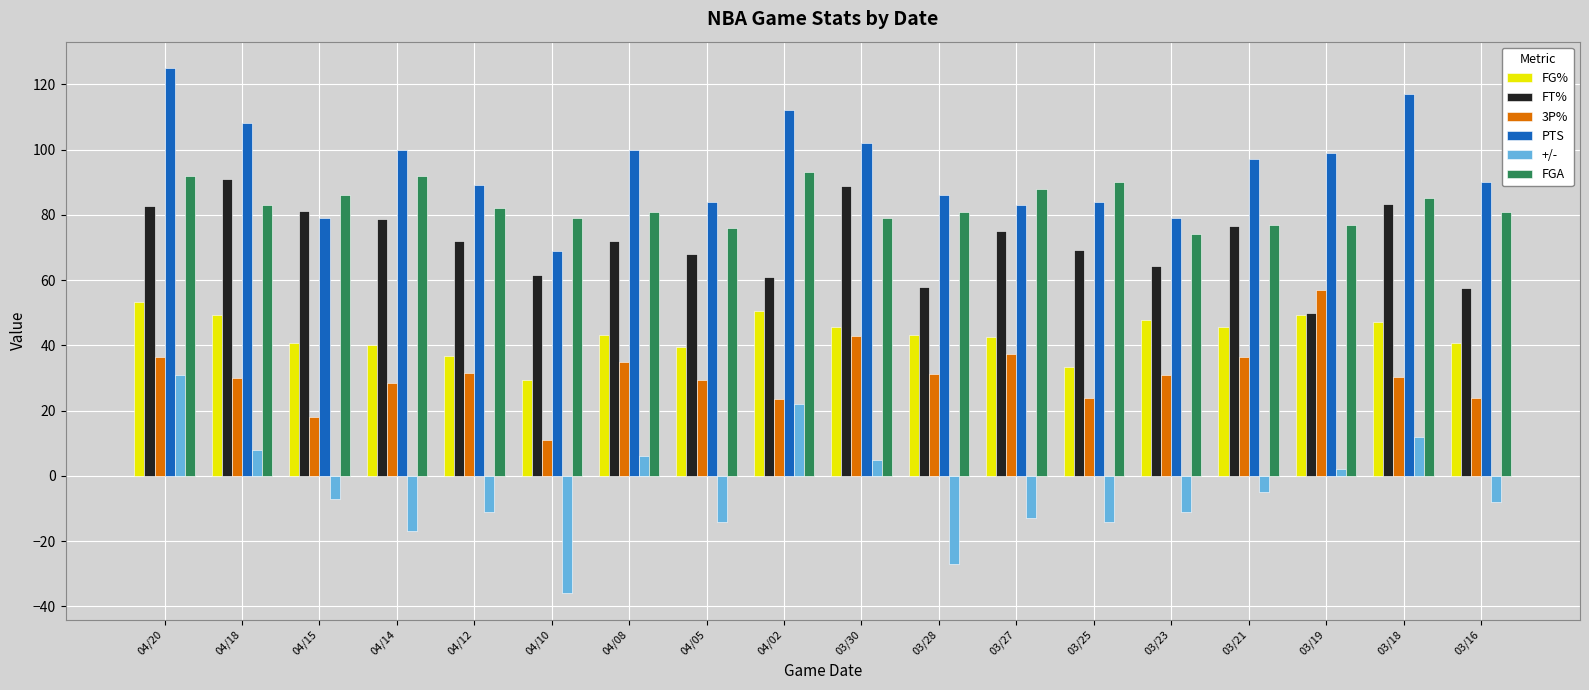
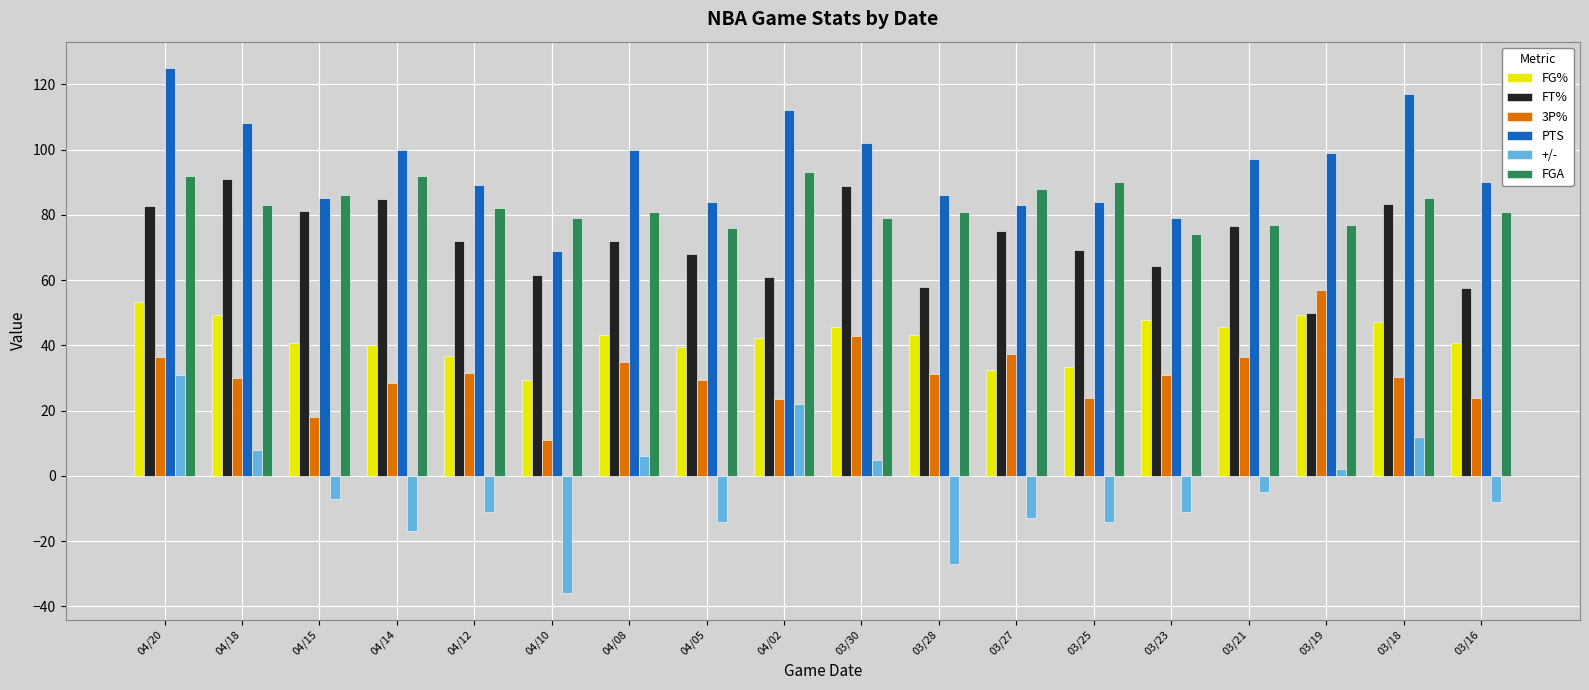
  {
    "FG%": {
      "04/20": 53,
      "04/18": 49,
      "04/15": 41,
      "04/14": 40,
      "04/12": 37,
      "04/10": 29,
      "04/08": 43,
      "04/05": 40,
-     "04/02": 51,
+     "04/02": 42,
      "03/30": 46,
      "03/28": 43,
-     "03/27": 43,
+     "03/27": 33,
      "03/25": 33,
      "03/23": 48,
      "03/21": 46,
      "03/19": 49,
      "03/18": 47,
      "03/16": 41
    },
    "FT%": {
      "04/20": 83,
      "04/18": 91,
      "04/15": 81,
-     "04/14": 79,
+     "04/14": 85,
      "04/12": 72,
      "04/10": 62,
      "04/08": 72,
      "04/05": 68,
      "04/02": 61,
      "03/30": 89,
      "03/28": 58,
      "03/27": 75,
      "03/25": 69,
      "03/23": 64,
      "03/21": 77,
      "03/19": 50,
      "03/18": 83,
      "03/16": 58
    },
    "3P%": {
      "04/20": 36,
      "04/18": 30,
      "04/15": 18,
      "04/14": 29,
      "04/12": 32,
      "04/10": 11,
      "04/08": 35,
      "04/05": 29,
      "04/02": 24,
      "03/30": 43,
      "03/28": 31,
      "03/27": 38,
      "03/25": 24,
      "03/23": 31,
      "03/21": 36,
      "03/19": 57,
      "03/18": 30,
      "03/16": 24
    },
    "PTS": {
      "04/20": 125,
      "04/18": 108,
-     "04/15": 79,
+     "04/15": 85,
      "04/14": 100,
      "04/12": 89,
      "04/10": 69,
      "04/08": 100,
      "04/05": 84,
      "04/02": 112,
      "03/30": 102,
      "03/28": 86,
      "03/27": 83,
      "03/25": 84,
      "03/23": 79,
      "03/21": 97,
      "03/19": 99,
      "03/18": 117,
      "03/16": 90
    },
    "+/-": {
      "04/20": 31,
      "04/18": 8,
      "04/15": -7,
      "04/14": -17,
      "04/12": -11,
      "04/10": -36,
      "04/08": 6,
      "04/05": -14,
      "04/02": 22,
      "03/30": 5,
      "03/28": -27,
      "03/27": -13,
      "03/25": -14,
      "03/23": -11,
      "03/21": -5,
      "03/19": 2,
      "03/18": 12,
      "03/16": -8
    },
    "FGA": {
      "04/20": 92,
      "04/18": 83,
      "04/15": 86,
      "04/14": 92,
      "04/12": 82,
      "04/10": 79,
      "04/08": 81,
      "04/05": 76,
      "04/02": 93,
      "03/30": 79,
      "03/28": 81,
      "03/27": 88,
      "03/25": 90,
      "03/23": 74,
      "03/21": 77,
      "03/19": 77,
      "03/18": 85,
      "03/16": 81
    }
  }
